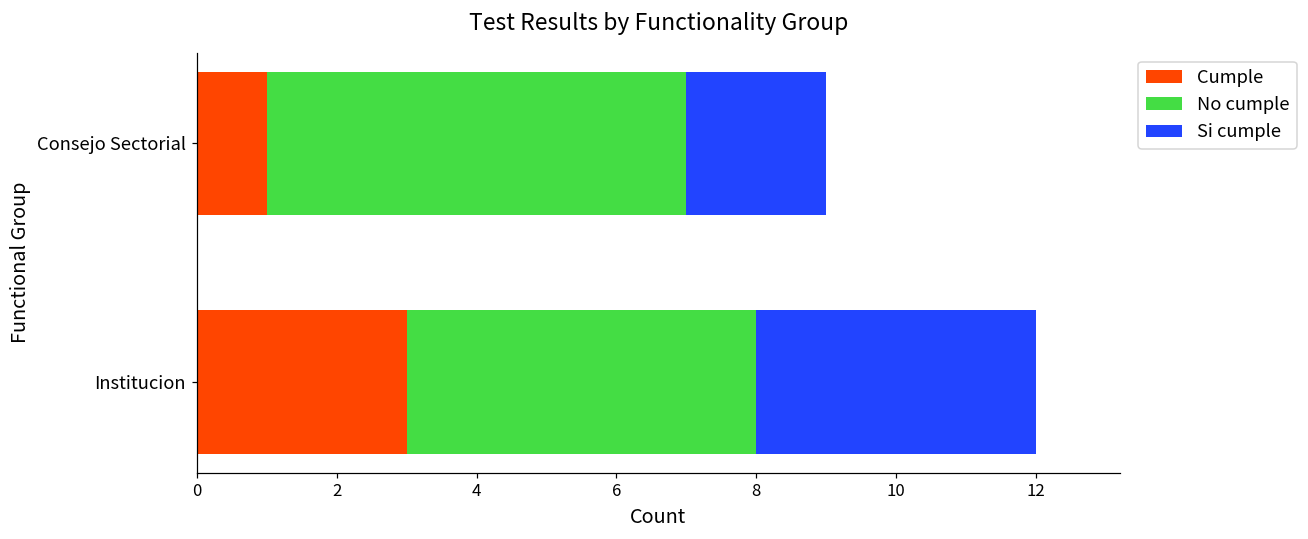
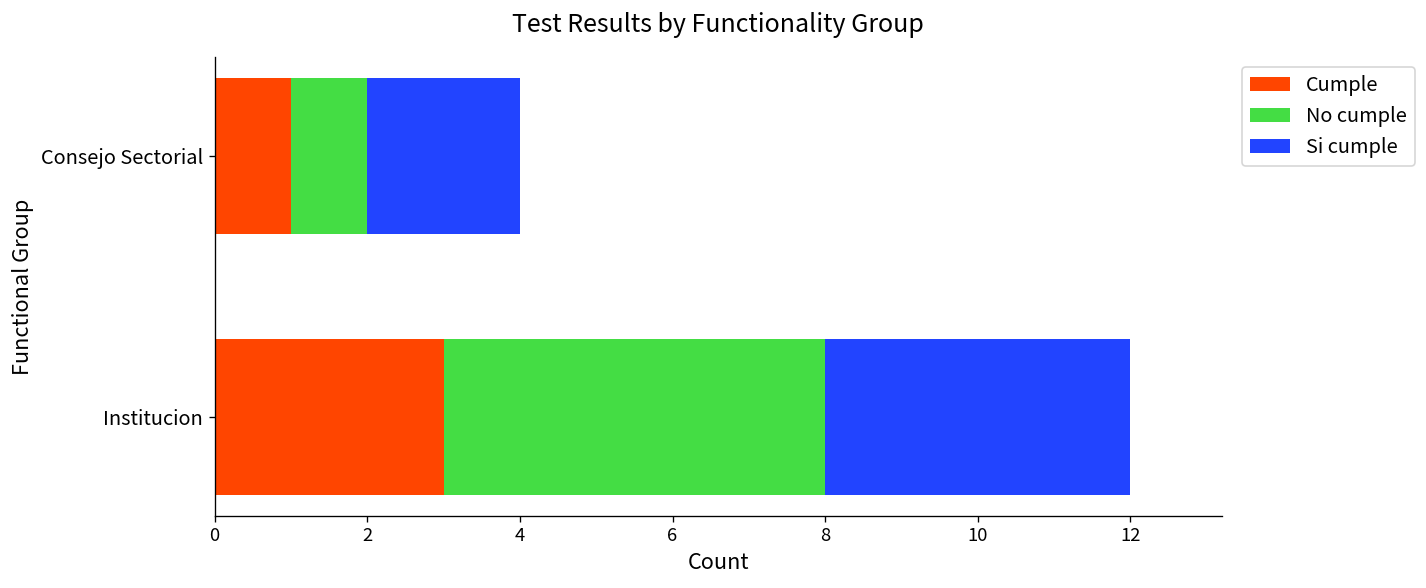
  {
    "Cumple": {
      "Consejo Sectorial": 1,
      "Institucion": 3
    },
    "No cumple": {
-     "Consejo Sectorial": 6,
+     "Consejo Sectorial": 1,
      "Institucion": 5
    },
    "Si cumple": {
      "Consejo Sectorial": 2,
      "Institucion": 4
    }
  }
